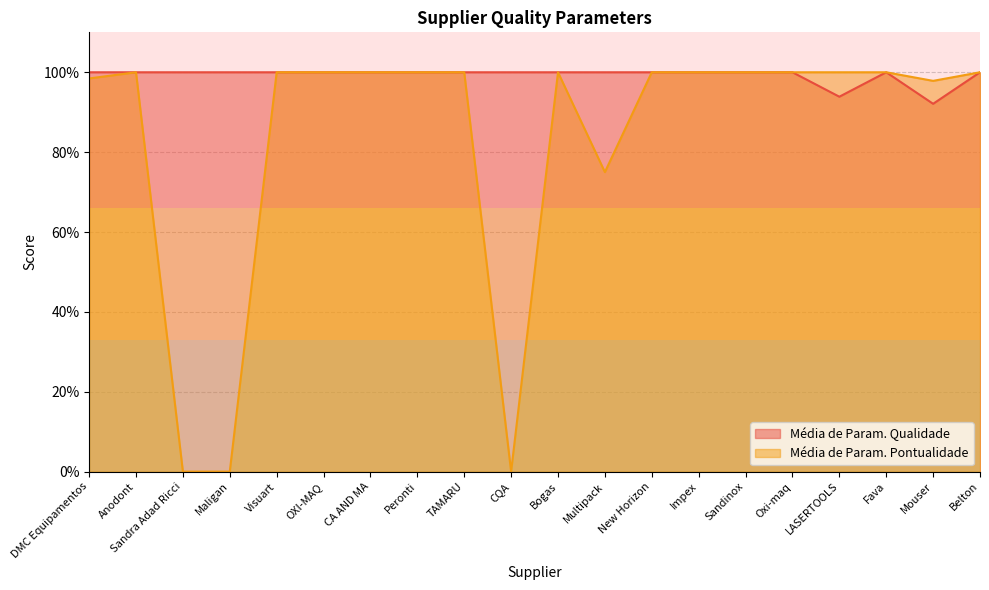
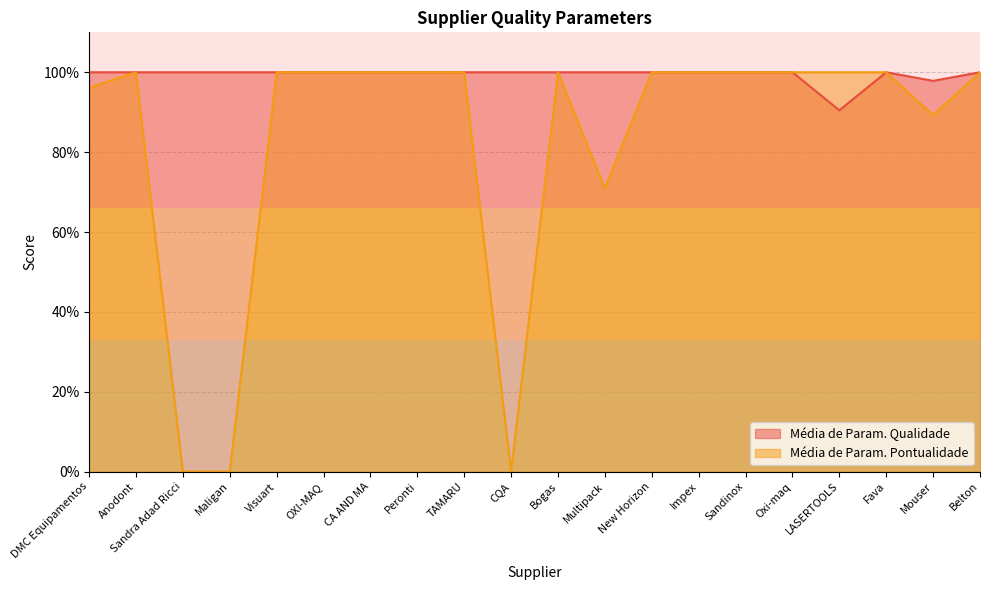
  {
    "Média de Param. Qualidade": {
      "DMC Equipamentos": "100%",
      "Sandra Adad Ricci": "100%",
      "Maligan": "100%",
      "CQA": "100%",
      "Multipack": "100%",
-     "LASERTOOLS": "94%",
-     "Mouser": "92%"
+     "LASERTOOLS": "90%",
+     "Mouser": "98%"
    },
    "Média de Param. Pontualidade": {
-     "DMC Equipamentos": "98%",
+     "DMC Equipamentos": "96%",
      "Sandra Adad Ricci": "0%",
      "Maligan": "0%",
      "CQA": "0%",
-     "Multipack": "75%",
+     "Multipack": "71%",
      "LASERTOOLS": "100%",
-     "Mouser": "98%"
+     "Mouser": "89%"
    }
  }
